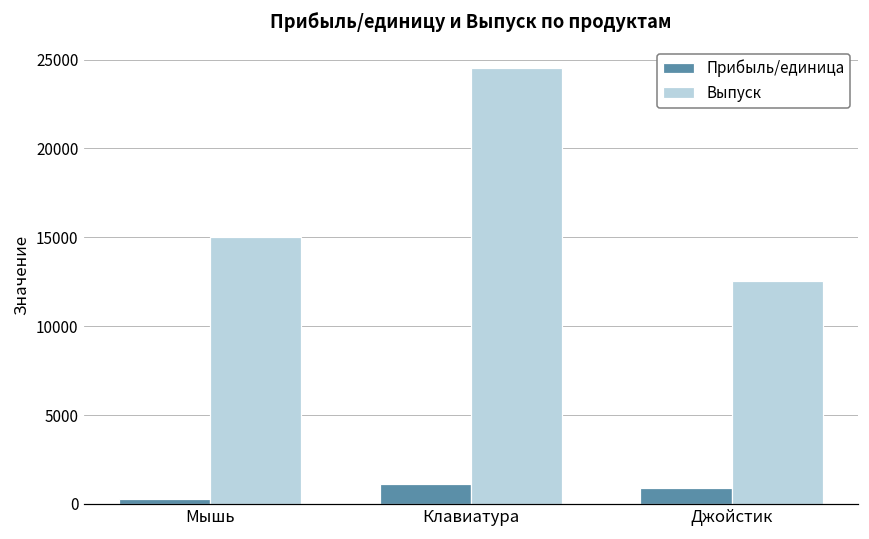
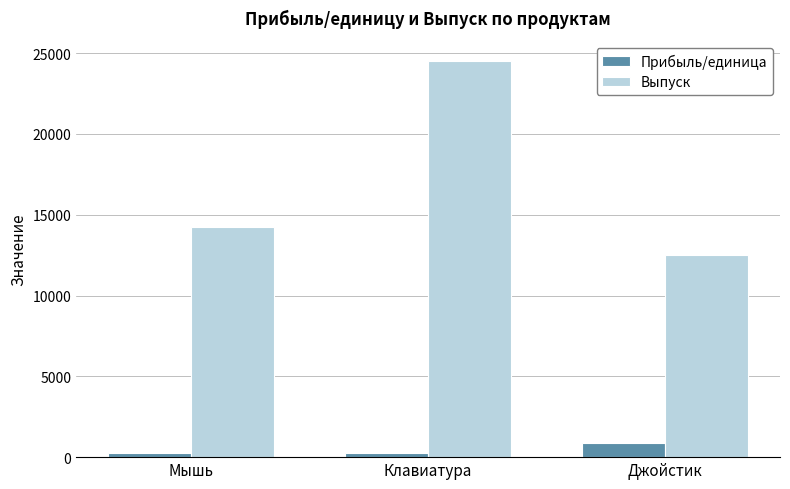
  {
    "Прибыль/единица": {
      "Мышь": 300,
-     "Клавиатура": 1100,
+     "Клавиатура": 300,
      "Джойстик": 900
    },
    "Выпуск": {
-     "Мышь": 15000,
+     "Мышь": 14200,
      "Клавиатура": 24500,
      "Джойстик": 12500
    }
  }
